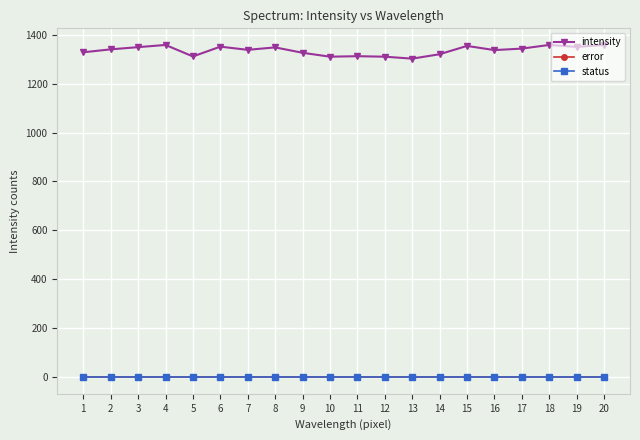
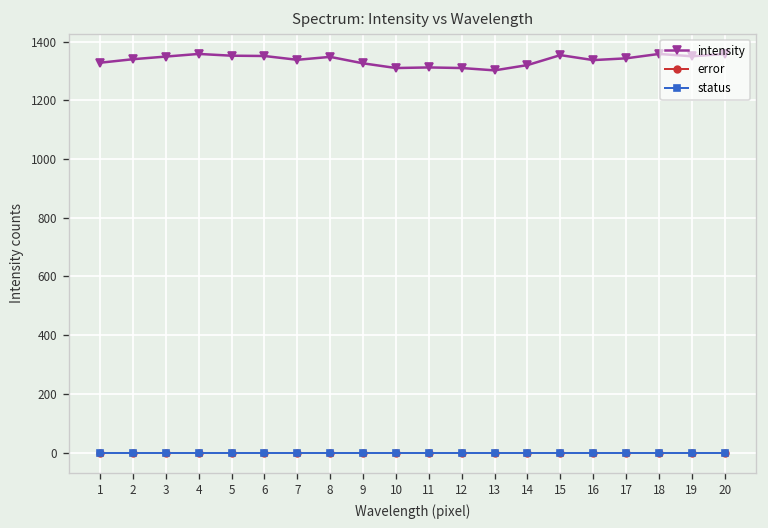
  {
    "intensity": {
      "1": 1330,
      "2": 1340,
      "3": 1350,
      "4": 1360,
-     "5": 1310,
+     "5": 1350,
      "6": 1350,
      "7": 1340,
      "8": 1350,
      "9": 1330,
      "10": 1310,
      "11": 1310,
      "12": 1310,
      "13": 1300,
      "14": 1320,
      "15": 1350,
      "16": 1340,
      "17": 1340,
      "18": 1360
    },
    "status": {
      "1": 0,
      "2": 0,
      "3": 0,
      "4": 0,
      "5": 0,
      "6": 0,
      "7": 0,
      "8": 0,
      "9": 0,
      "10": 0,
      "11": 0,
      "12": 0,
      "13": 0,
      "14": 0,
      "15": 0,
      "16": 0,
      "17": 0,
      "18": 0,
      "19": 0,
      "20": 0
    }
  }
